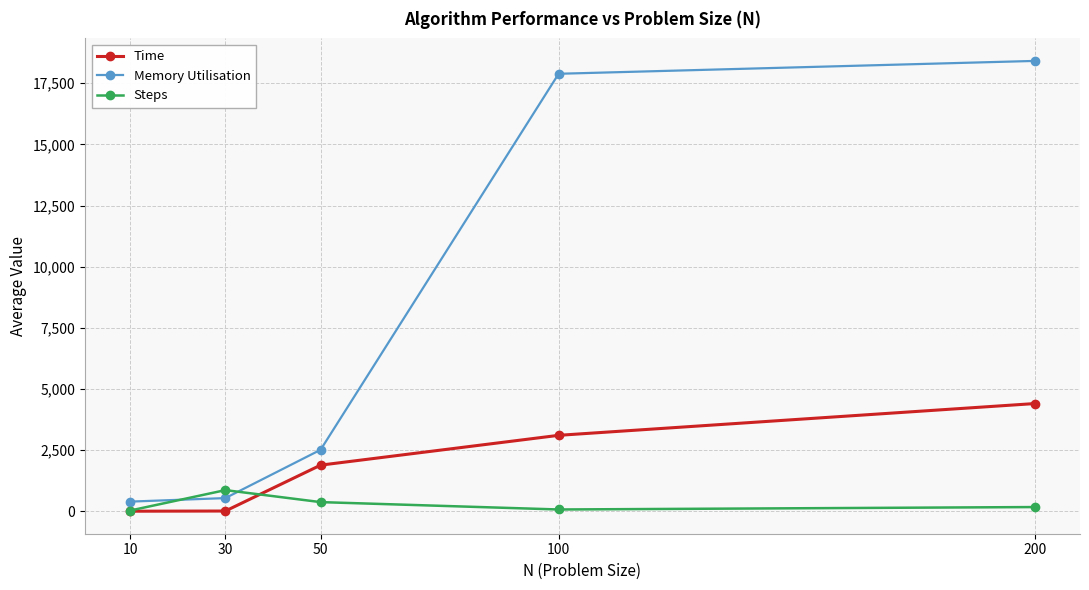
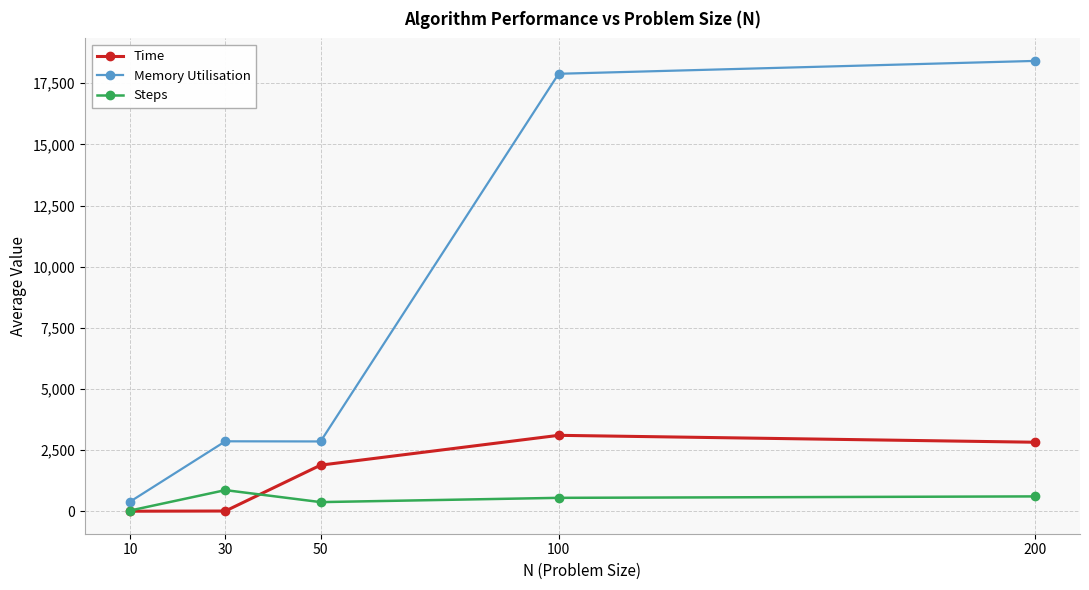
  {
    "Time": {
      "30": "0",
      "50": "1,900",
      "100": "3,100",
-     "200": "4,400"
+     "200": "2,800"
    },
    "Memory Utilisation": {
      "10": "400",
-     "30": "500",
-     "50": "2,500",
+     "30": "2,900",
+     "50": "2,900",
      "100": "17,900",
      "200": "18,400"
    },
    "Steps": {
      "30": "900",
      "50": "400",
-     "100": "100",
-     "200": "200"
+     "100": "500",
+     "200": "600"
    }
  }
